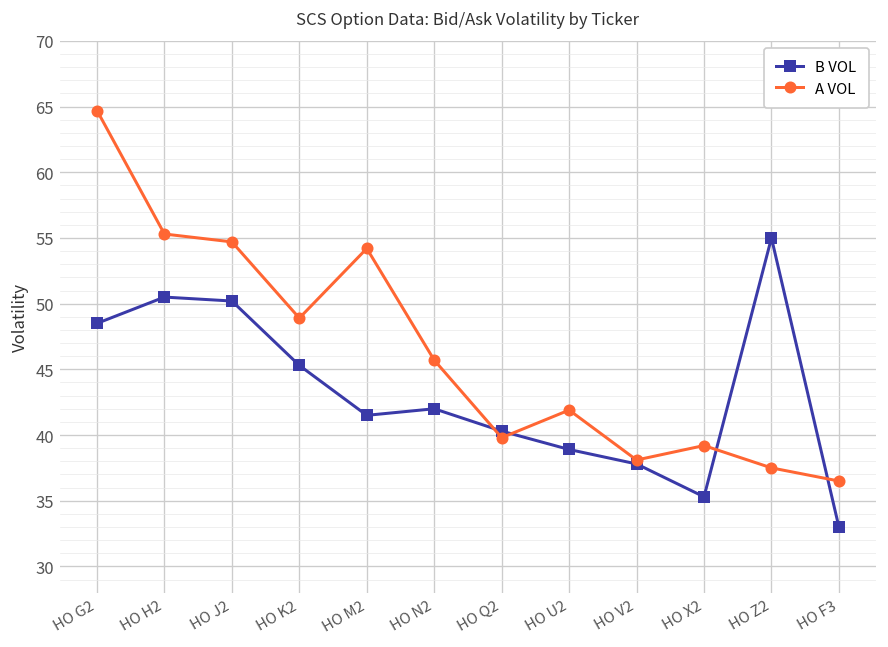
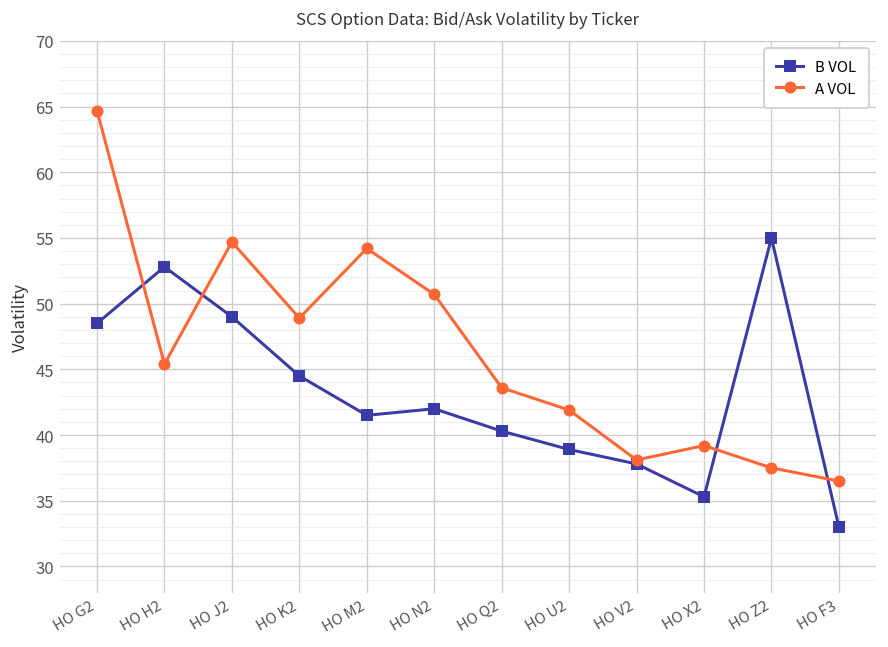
  {
    "B VOL": {
      "HO G2": 48.5,
-     "HO H2": 50.5,
-     "HO J2": 50.2,
-     "HO K2": 45.3,
+     "HO H2": 52.8,
+     "HO J2": 49.0,
+     "HO K2": 44.5,
      "HO M2": 41.5,
      "HO N2": 42.0,
      "HO Q2": 40.3,
      "HO U2": 38.9,
      "HO V2": 37.8,
      "HO X2": 35.3,
      "HO Z2": 55.0,
      "HO F3": 33.0
    },
    "A VOL": {
      "HO G2": 64.7,
-     "HO H2": 55.3,
+     "HO H2": 45.4,
      "HO J2": 54.7,
      "HO K2": 48.9,
      "HO M2": 54.2,
-     "HO N2": 45.7,
-     "HO Q2": 39.8,
+     "HO N2": 50.7,
+     "HO Q2": 43.6,
      "HO U2": 41.9,
      "HO V2": 38.1,
      "HO X2": 39.2,
      "HO Z2": 37.5,
      "HO F3": 36.5
    }
  }
